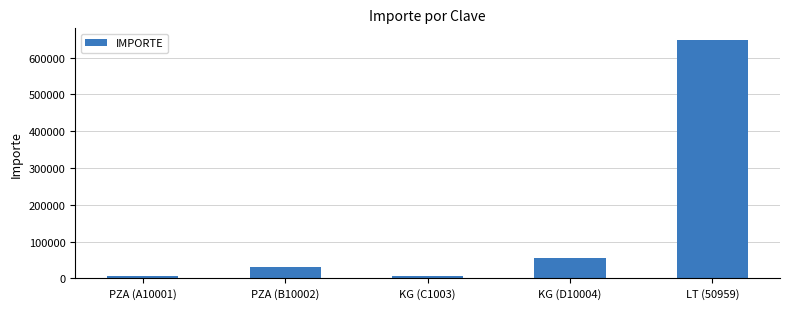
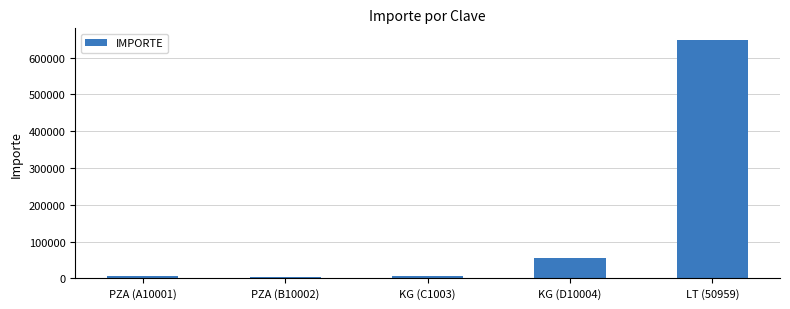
  {
-   "PZA (B10002)": 30000,
+   "PZA (B10002)": 0,
    "KG (C1003)": 10000,
    "KG (D10004)": 50000,
    "LT (50959)": 650000
  }
